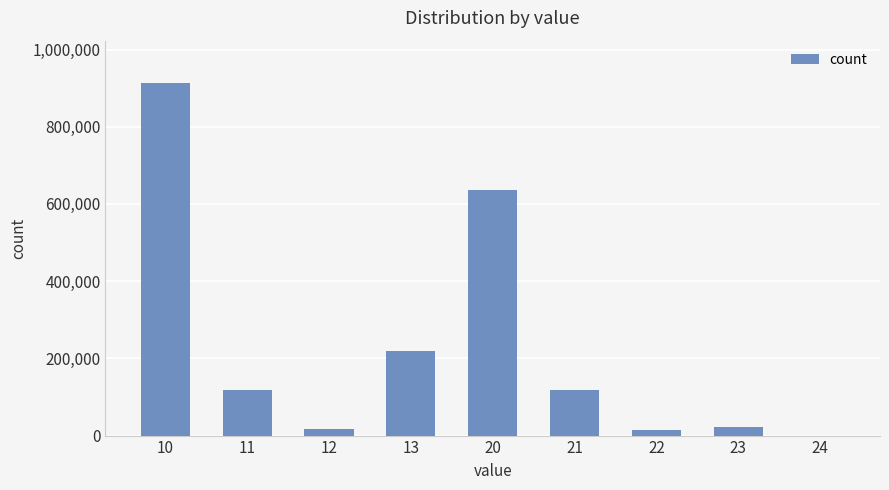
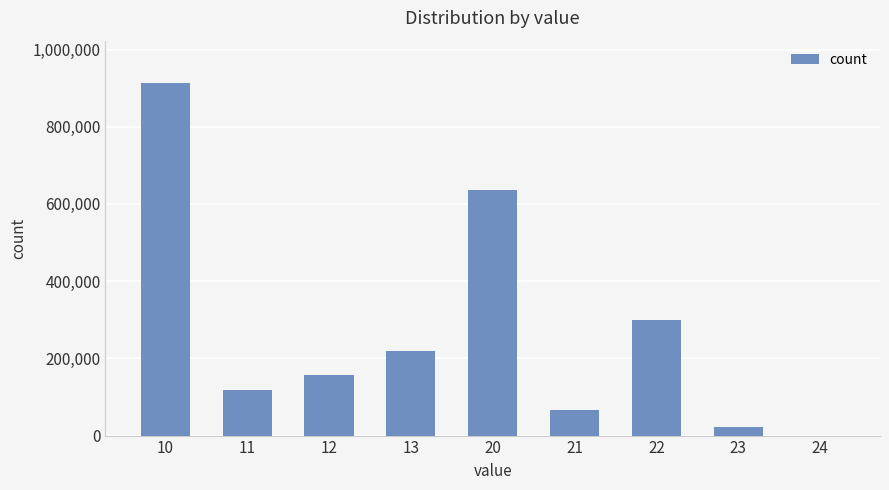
  {
    "10": "910,000",
    "11": "120,000",
-   "12": "20,000",
+   "12": "160,000",
    "13": "220,000",
    "20": "640,000",
-   "21": "120,000",
-   "22": "10,000",
+   "21": "70,000",
+   "22": "300,000",
    "23": "20,000"
  }
